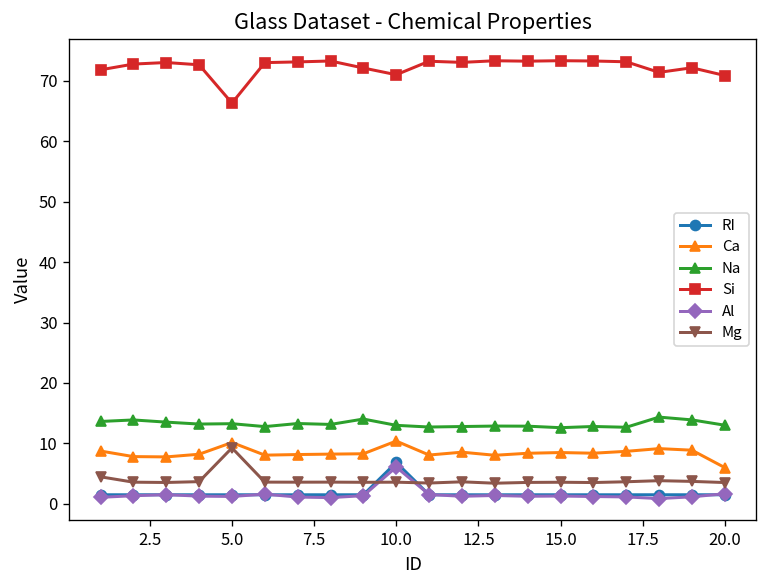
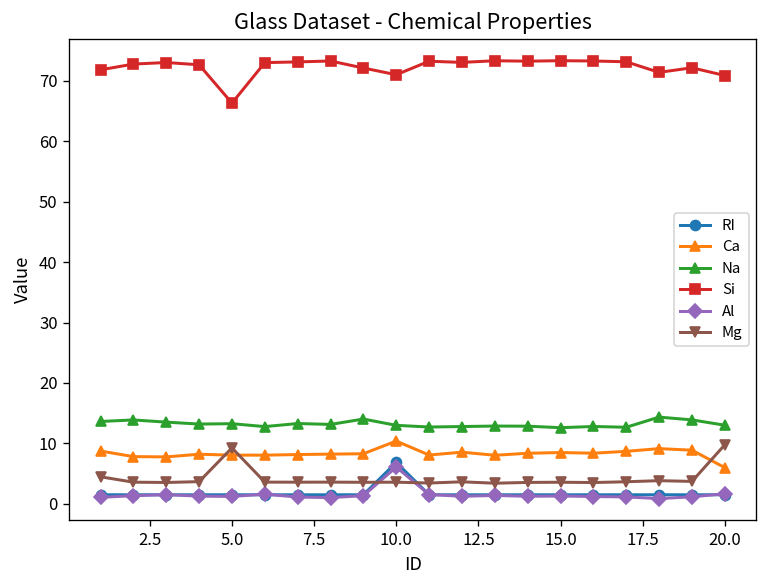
  {
    "RI": {
      "10.0": 7
    },
    "Ca": {
-     "5.0": 10,
+     "5.0": 8,
      "10.0": 10,
      "15.0": 9,
      "20.0": 6
    },
    "Na": {
      "5.0": 13,
      "10.0": 13,
      "15.0": 13,
      "20.0": 13
    },
    "Si": {
      "5.0": 66,
      "10.0": 71,
      "15.0": 73,
      "20.0": 71
    },
    "Al": {
      "10.0": 6
    },
    "Mg": {
      "5.0": 9,
      "10.0": 4,
      "15.0": 4,
-     "20.0": 4
+     "20.0": 10
    }
  }
